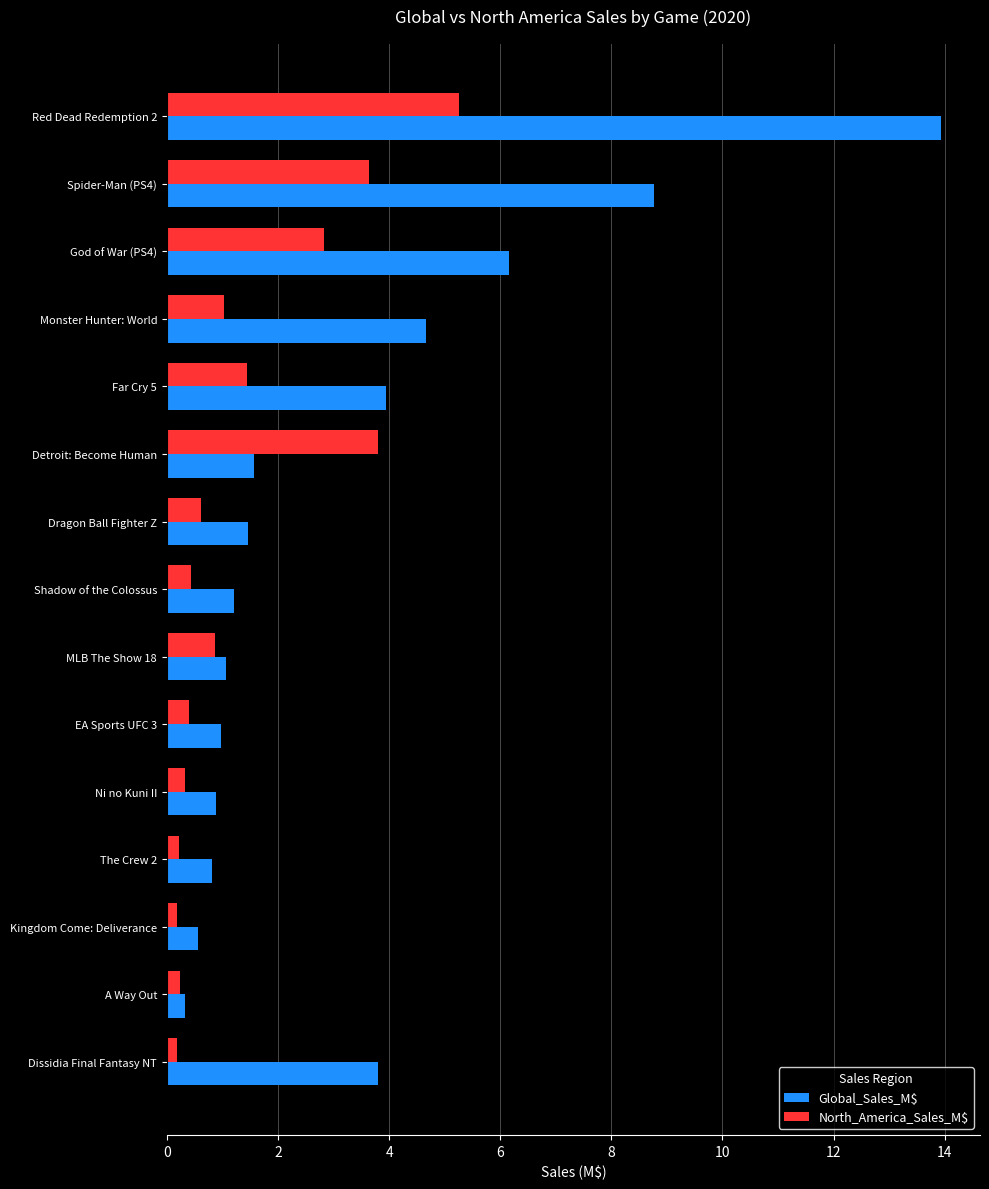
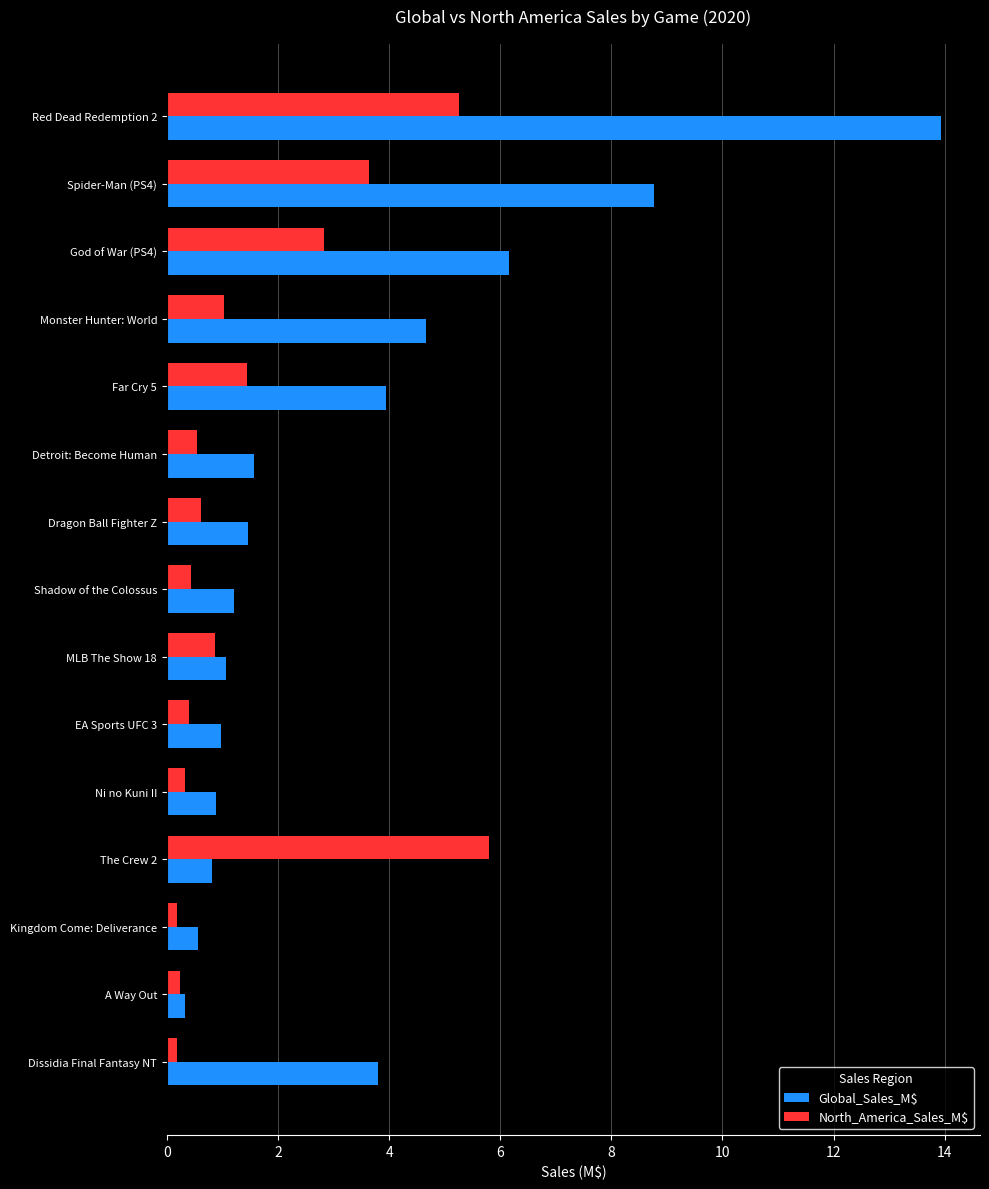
  {
    "Global_Sales_M$": {
      "Red Dead Redemption 2": 13.9,
      "Spider-Man (PS4)": 8.8,
      "God of War (PS4)": 6.2,
      "Monster Hunter: World": 4.7,
      "Far Cry 5": 4.0,
      "Detroit: Become Human": 1.6,
      "Dragon Ball Fighter Z": 1.5,
      "Shadow of the Colossus": 1.2,
      "MLB The Show 18": 1.1,
      "EA Sports UFC 3": 1.0,
      "Ni no Kuni II": 0.9,
      "The Crew 2": 0.8,
      "Kingdom Come: Deliverance": 0.6,
      "A Way Out": 0.3,
      "Dissidia Final Fantasy NT": 3.8
    },
    "North_America_Sales_M$": {
      "Red Dead Redemption 2": 5.3,
      "Spider-Man (PS4)": 3.6,
      "God of War (PS4)": 2.8,
      "Monster Hunter: World": 1.0,
      "Far Cry 5": 1.4,
-     "Detroit: Become Human": 3.8,
+     "Detroit: Become Human": 0.6,
      "Dragon Ball Fighter Z": 0.6,
      "Shadow of the Colossus": 0.4,
      "MLB The Show 18": 0.9,
      "EA Sports UFC 3": 0.4,
      "Ni no Kuni II": 0.3,
-     "The Crew 2": 0.2,
+     "The Crew 2": 5.8,
      "Kingdom Come: Deliverance": 0.2,
      "A Way Out": 0.2,
      "Dissidia Final Fantasy NT": 0.2
    }
  }
